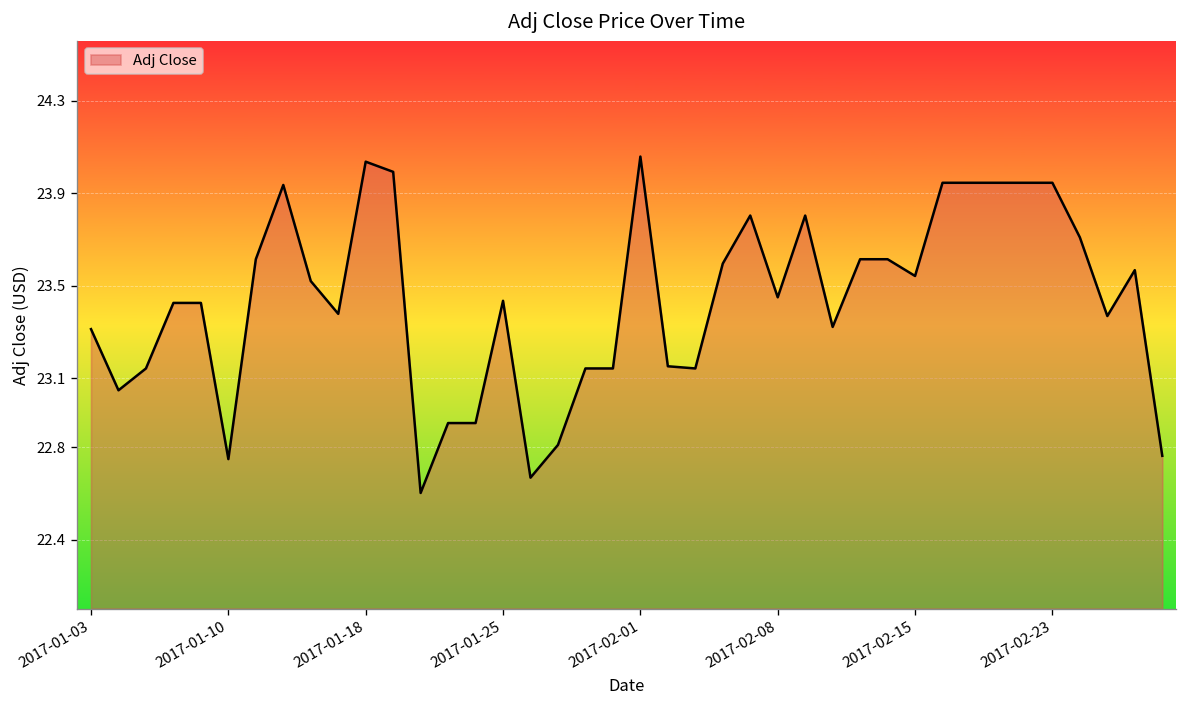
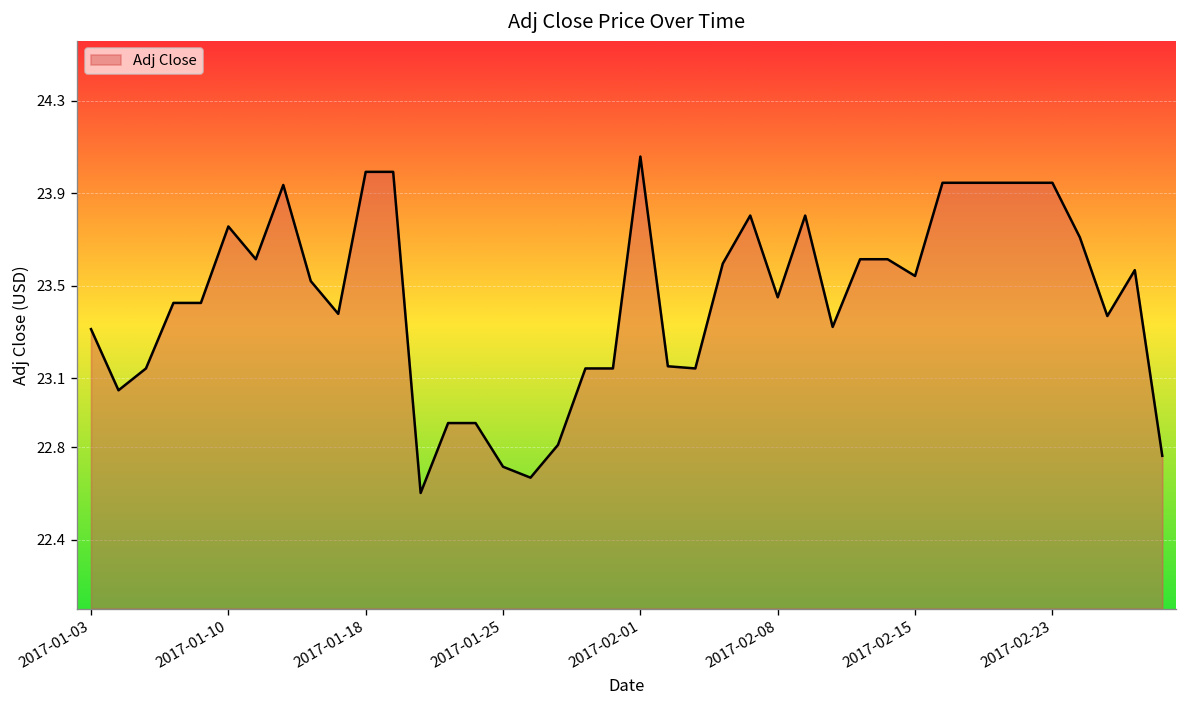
  {
    "2017-01-03": 23.31,
-   "2017-01-10": 22.75,
-   "2017-01-18": 24.04,
-   "2017-01-25": 23.43,
+   "2017-01-10": 23.76,
+   "2017-01-18": 23.99,
+   "2017-01-25": 22.72,
    "2017-02-01": 24.06,
    "2017-02-08": 23.45,
    "2017-02-15": 23.54,
    "2017-02-23": 23.94
  }
